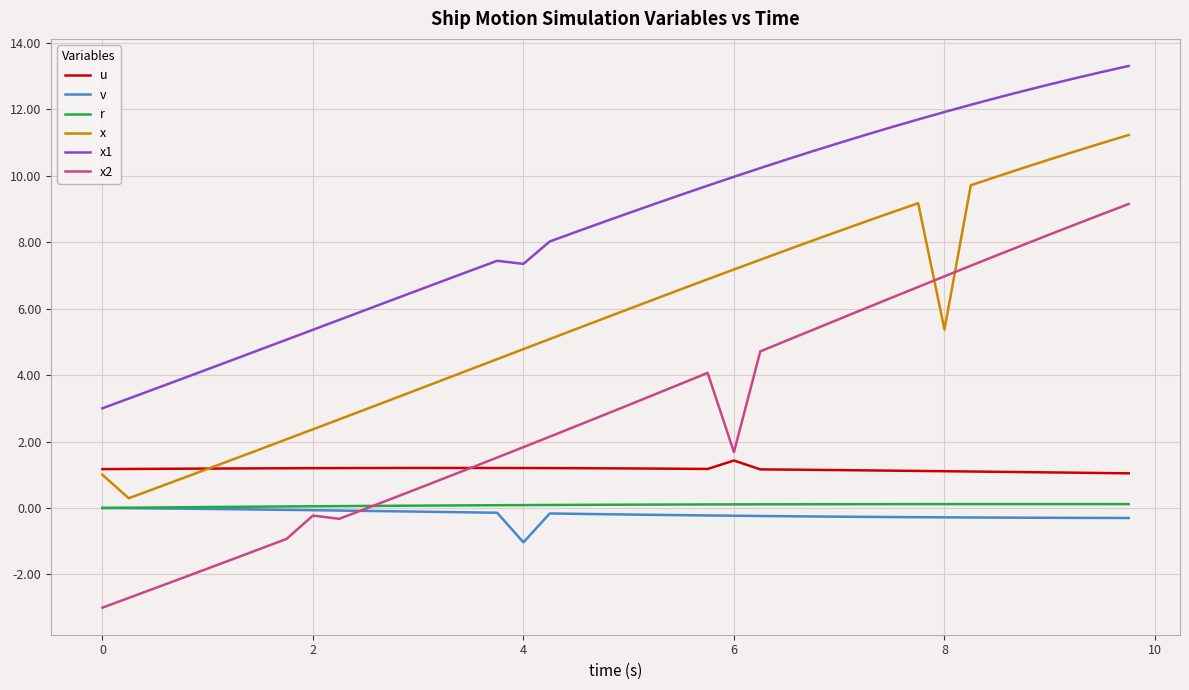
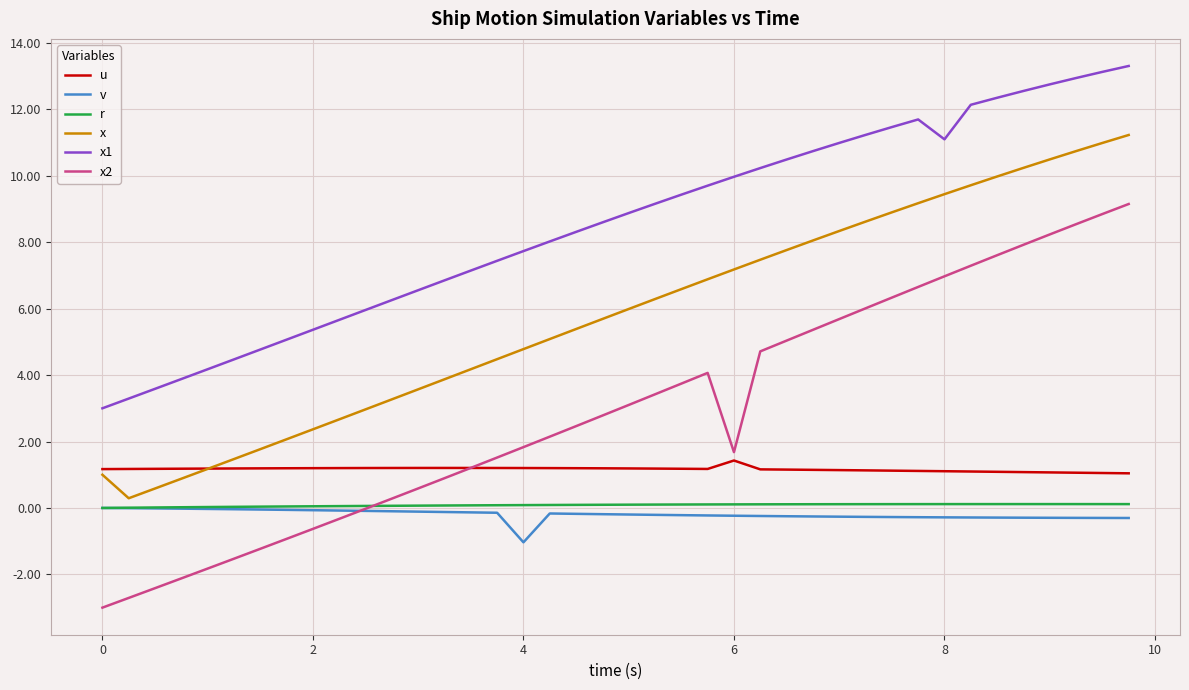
  {
    "u": {
      "0": 1.2,
      "2": 1.2,
      "4": 1.2,
      "6": 1.4,
      "8": 1.1
    },
    "v": {
      "2": -0.1,
      "4": -1.0,
      "6": -0.2,
      "8": -0.3
    },
    "r": {
      "2": 0.1,
      "4": 0.1,
      "6": 0.1,
      "8": 0.1
    },
    "x": {
      "0": 1.0,
      "2": 2.4,
      "4": 4.8,
      "6": 7.2,
-     "8": 5.4
+     "8": 9.4
    },
    "x1": {
      "0": 3.0,
      "2": 5.4,
-     "4": 7.3,
+     "4": 7.7,
      "6": 10.0,
-     "8": 11.9
+     "8": 11.1
    },
    "x2": {
      "0": -3.0,
-     "2": -0.2,
+     "2": -0.6,
      "4": 1.8,
      "6": 1.7,
      "8": 7.0
    }
  }
